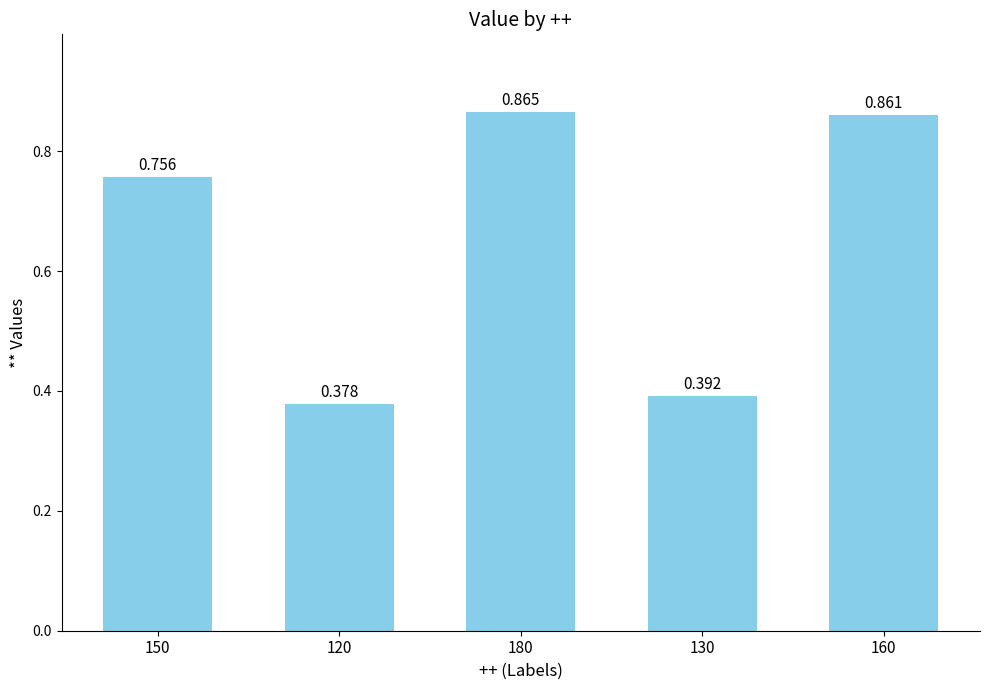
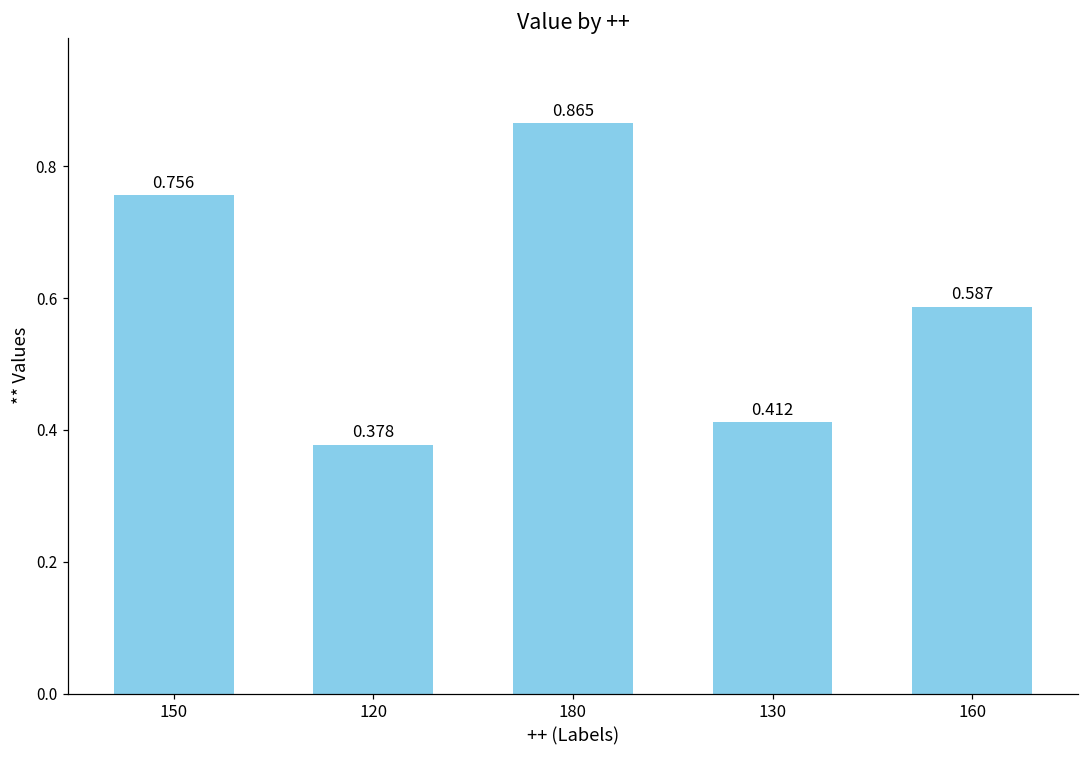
  {
    "150": 0.756,
    "120": 0.378,
    "180": 0.865,
-   "130": 0.392,
-   "160": 0.861
+   "130": 0.412,
+   "160": 0.587
  }
